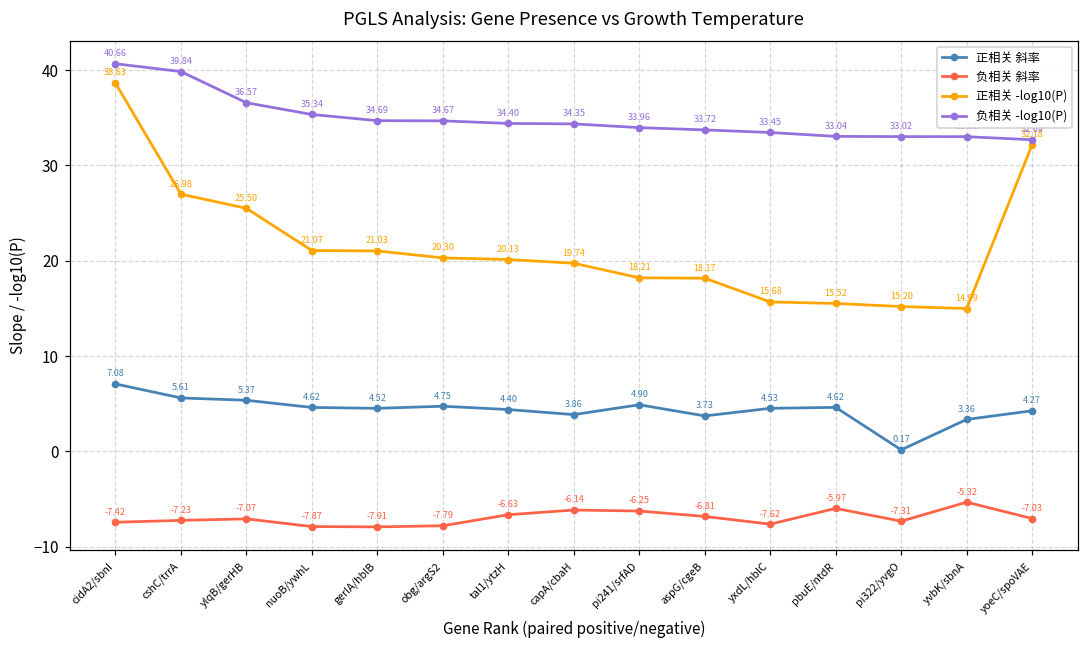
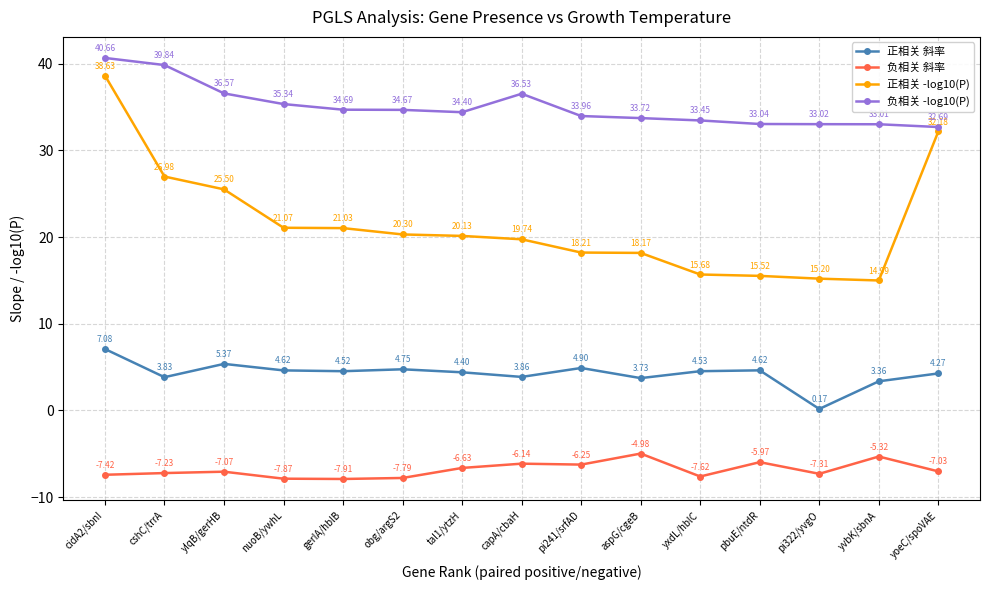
  {
    "正相关 斜率": {
      "cidA2/sbnI": 7.08,
-     "cshC/trrA": 5.61,
+     "cshC/trrA": 3.83,
      "ylqB/gerHB": 5.37,
      "nuoB/ywhL": 4.62,
      "gerIA/hblB": 4.52,
      "obg/argS2": 4.75,
      "tal1/ytzH": 4.40,
      "capA/cbaH": 3.86,
      "pi241/srfAD": 4.90,
      "aspG/cgeB": 3.73,
      "yxdL/hblC": 4.53,
      "pbuE/ntdR": 4.62,
      "pi322/yvgO": 0.17,
      "yvbK/sbnA": 3.36,
      "yoeC/spoVAE": 4.27
    },
    "负相关 斜率": {
      "cidA2/sbnI": -7.42,
      "cshC/trrA": -7.23,
      "ylqB/gerHB": -7.07,
      "nuoB/ywhL": -7.87,
      "gerIA/hblB": -7.91,
      "obg/argS2": -7.79,
      "tal1/ytzH": -6.63,
      "capA/cbaH": -6.14,
      "pi241/srfAD": -6.25,
-     "aspG/cgeB": -6.81,
+     "aspG/cgeB": -4.98,
      "yxdL/hblC": -7.62,
      "pbuE/ntdR": -5.97,
      "pi322/yvgO": -7.31,
      "yvbK/sbnA": -5.32,
      "yoeC/spoVAE": -7.03
    },
    "正相关 -log10(P)": {
      "cidA2/sbnI": 38.63,
      "cshC/trrA": 26.98,
      "ylqB/gerHB": 25.50,
      "nuoB/ywhL": 21.07,
      "gerIA/hblB": 21.03,
      "obg/argS2": 20.30,
      "tal1/ytzH": 20.13,
      "capA/cbaH": 19.74,
      "pi241/srfAD": 18.21,
      "aspG/cgeB": 18.17,
      "yxdL/hblC": 15.68,
      "pbuE/ntdR": 15.52,
      "pi322/yvgO": 15.20,
      "yvbK/sbnA": 14.99
    },
    "负相关 -log10(P)": {
      "cidA2/sbnI": 40.66,
      "cshC/trrA": 39.84,
      "ylqB/gerHB": 36.57,
      "nuoB/ywhL": 35.34,
      "gerIA/hblB": 34.69,
      "obg/argS2": 34.67,
      "tal1/ytzH": 34.40,
-     "capA/cbaH": 34.35,
+     "capA/cbaH": 36.53,
      "pi241/srfAD": 33.96,
      "aspG/cgeB": 33.72,
      "yxdL/hblC": 33.45,
      "pbuE/ntdR": 33.04,
      "pi322/yvgO": 33.02
    }
  }
